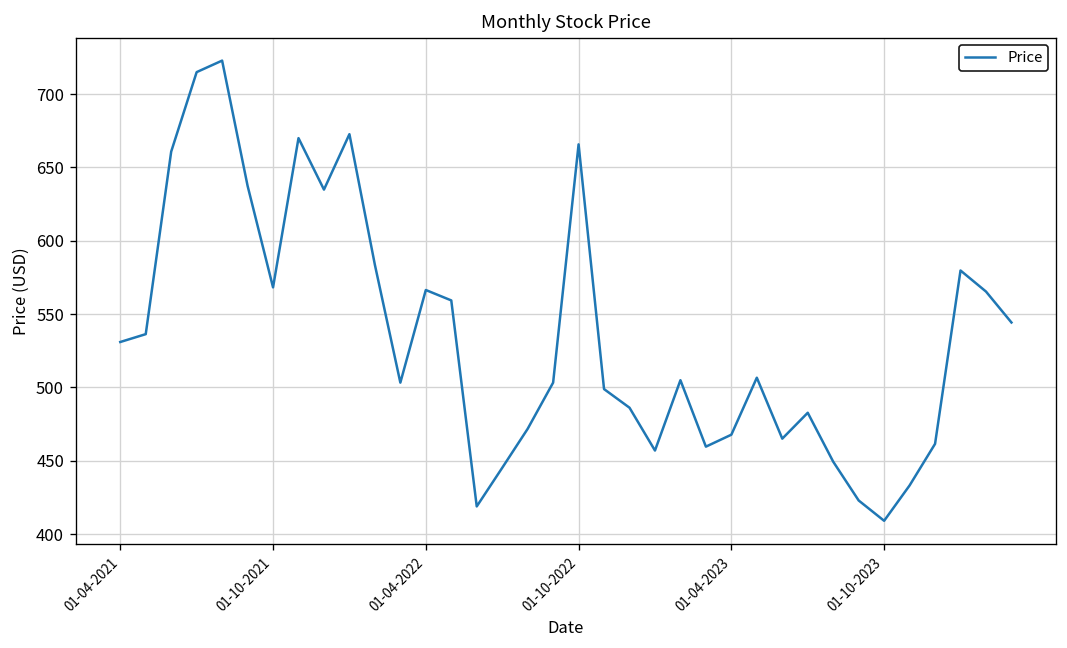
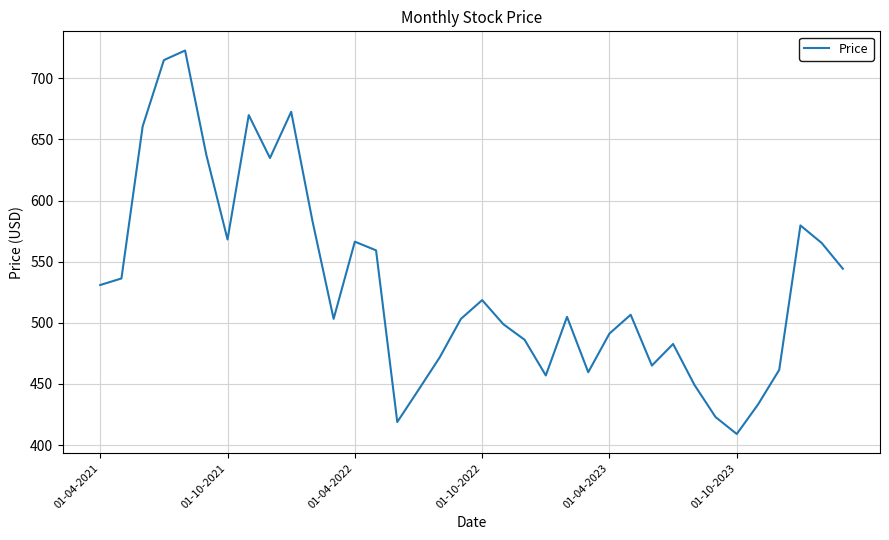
  {
    "01-04-2021": 531,
    "01-10-2021": 568,
    "01-04-2022": 566,
-   "01-10-2022": 666,
-   "01-04-2023": 468,
+   "01-10-2022": 519,
+   "01-04-2023": 491,
    "01-10-2023": 409
  }
